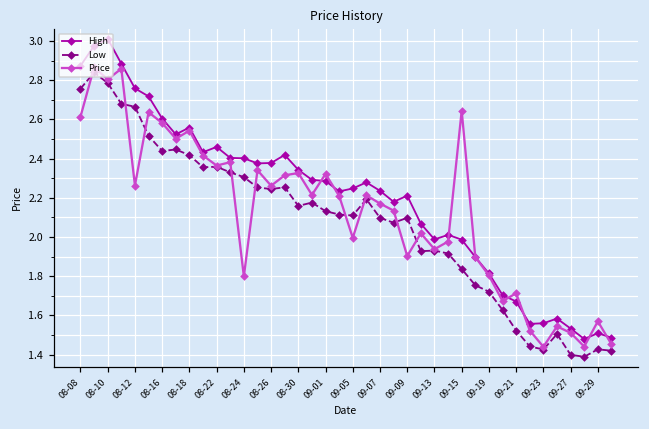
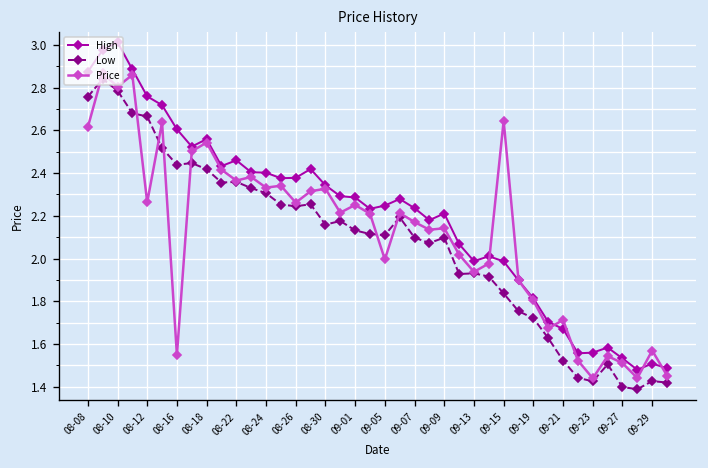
  {
    "Price": {
      "08-08": 2.61,
      "08-12": 2.26,
-     "08-16": 2.58,
+     "08-16": 1.55,
      "08-18": 2.54,
-     "08-24": 1.80,
+     "08-24": 2.33,
      "08-26": 2.26,
      "08-30": 2.33,
-     "09-01": 2.32,
+     "09-01": 2.25,
      "09-05": 2.00,
      "09-07": 2.17,
-     "09-09": 1.90,
+     "09-09": 2.14,
      "09-15": 2.65,
      "09-21": 1.71,
      "09-27": 1.51,
      "09-29": 1.57
    }
  }
